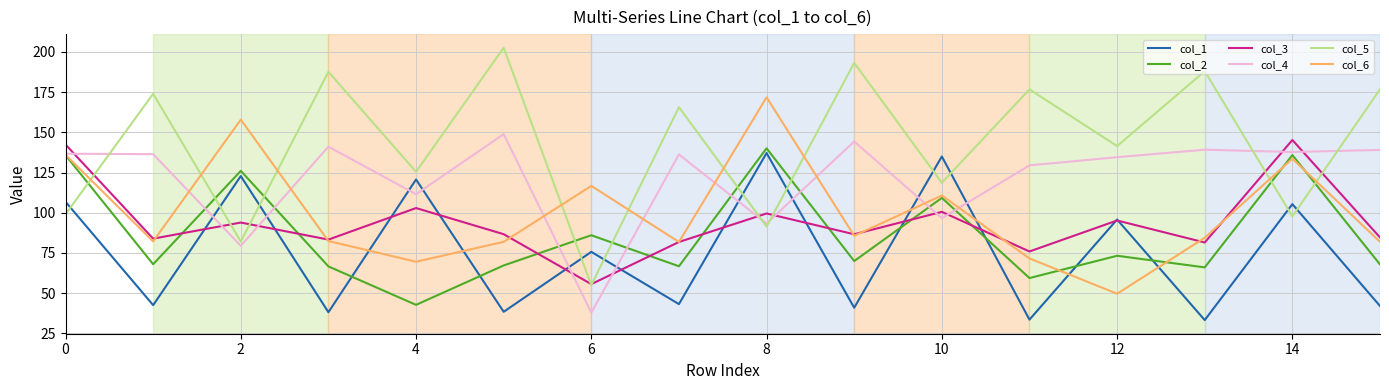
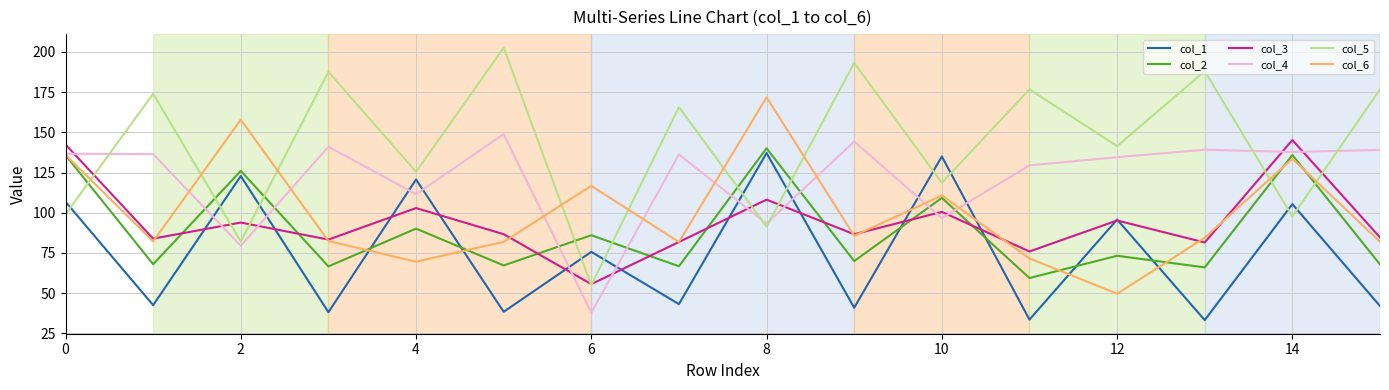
  {
    "col_1": {
      "0": 107,
      "2": 123,
      "4": 121,
      "6": 76,
      "8": 137,
      "10": 135,
      "14": 105
    },
    "col_2": {
      "2": 126,
-     "4": 43,
+     "4": 90,
      "6": 86,
      "8": 140,
      "12": 73,
      "14": 136
    },
    "col_3": {
      "0": 142,
      "2": 94,
      "4": 103,
-     "8": 100,
+     "8": 108,
      "10": 101,
      "14": 145
    },
    "col_4": {
      "2": 79,
      "4": 112,
      "6": 38,
      "8": 93,
      "10": 97,
      "12": 135,
      "14": 138
    },
    "col_5": {
      "0": 99,
      "2": 82,
      "4": 125,
      "8": 91,
      "10": 119,
      "12": 141,
      "14": 98
    },
    "col_6": {
      "2": 158,
      "4": 70,
      "6": 117,
      "8": 172,
      "12": 50,
      "14": 134
    }
  }
